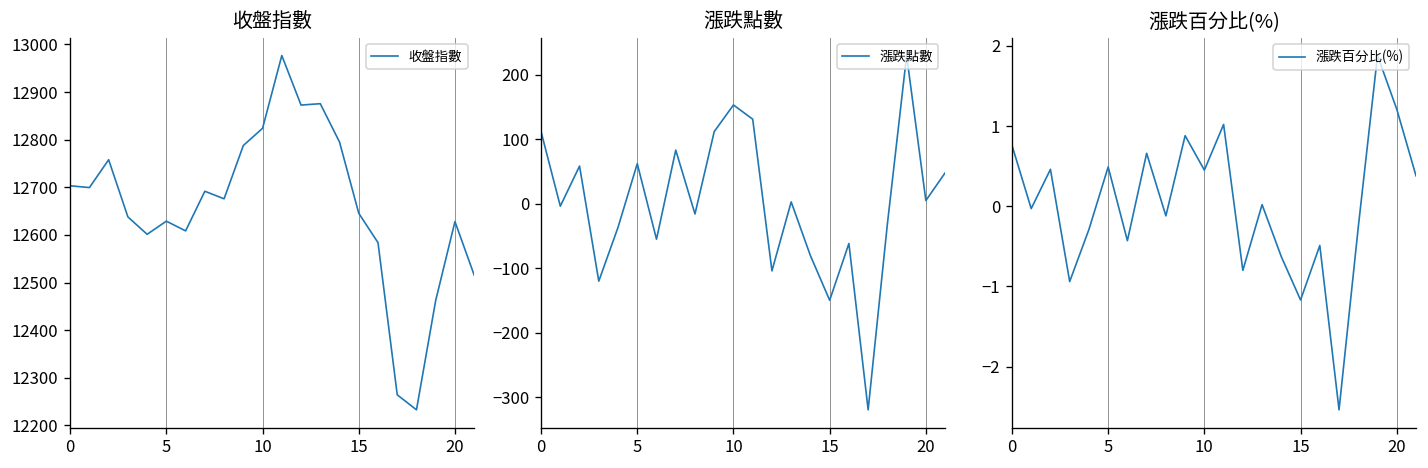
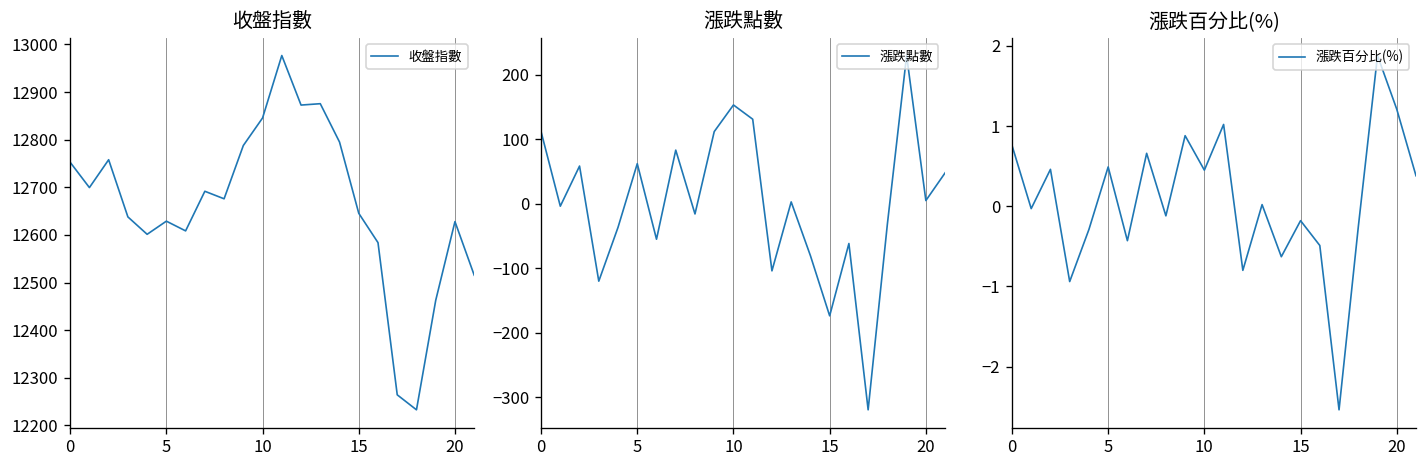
  {
    "收盤指數": {
-     "0": 12700,
+     "0": 12750,
      "5": 12630,
-     "10": 12820,
+     "10": 12850,
      "15": 12650,
      "20": 12630
    },
    "漲跌點數": {
      "0": 110,
      "5": 60,
      "10": 150,
-     "15": -150,
+     "15": -170,
      "20": 0
    },
    "漲跌百分比(%)": {
      "0": 0.8,
      "5": 0.5,
      "10": 0.5,
-     "15": -1.2,
+     "15": -0.2,
      "20": 1.2
    }
  }
